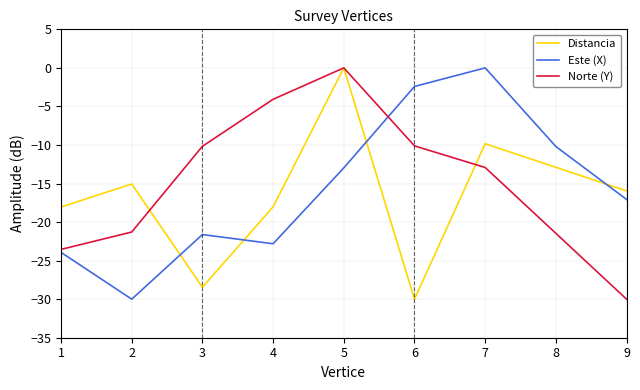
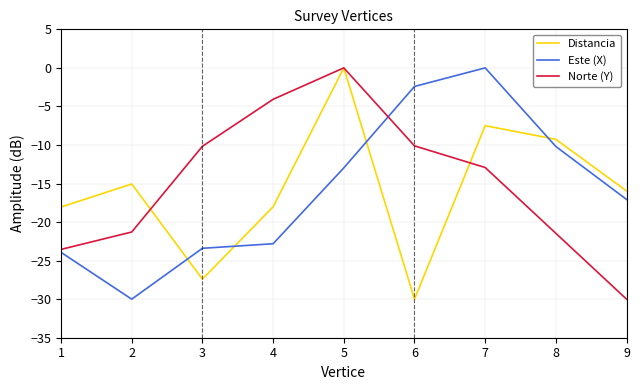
  {
    "Distancia": {
      "1": -18,
      "2": -15,
-     "3": -28,
+     "3": -27,
      "4": -18,
      "6": -30,
-     "7": -10,
-     "8": -13,
+     "7": -7,
+     "8": -9,
      "9": -16
    },
    "Este (X)": {
      "1": -24,
      "2": -30,
-     "3": -22,
+     "3": -23,
      "4": -23,
      "5": -13,
      "6": -2,
      "7": 0,
      "8": -10,
      "9": -17
    },
    "Norte (Y)": {
      "1": -24,
      "2": -21,
      "3": -10,
      "4": -4,
      "6": -10,
      "7": -13,
      "8": -21,
      "9": -30
    }
  }
